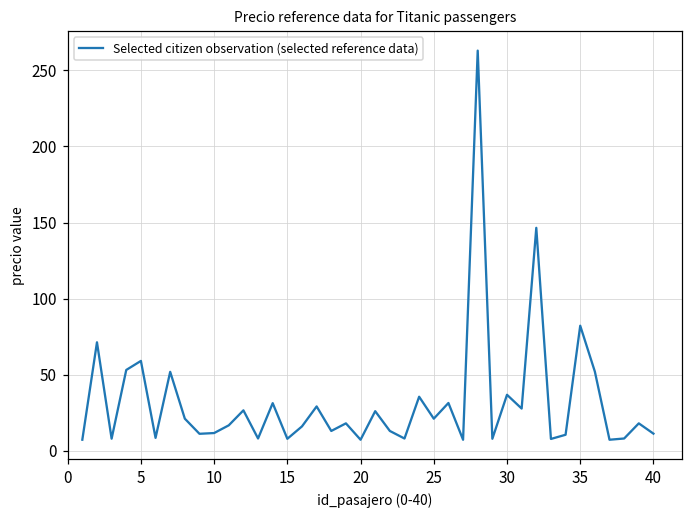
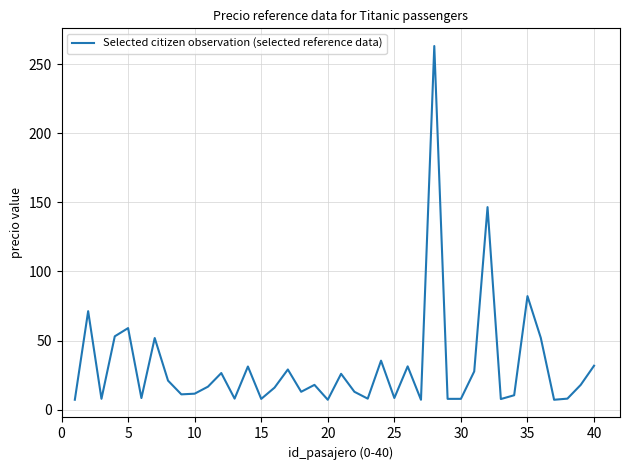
  {
    "5": 59,
    "10": 12,
    "15": 8,
    "20": 7,
-   "25": 21,
-   "30": 37,
+   "25": 9,
+   "30": 8,
    "35": 82,
-   "40": 11
+   "40": 32
  }
